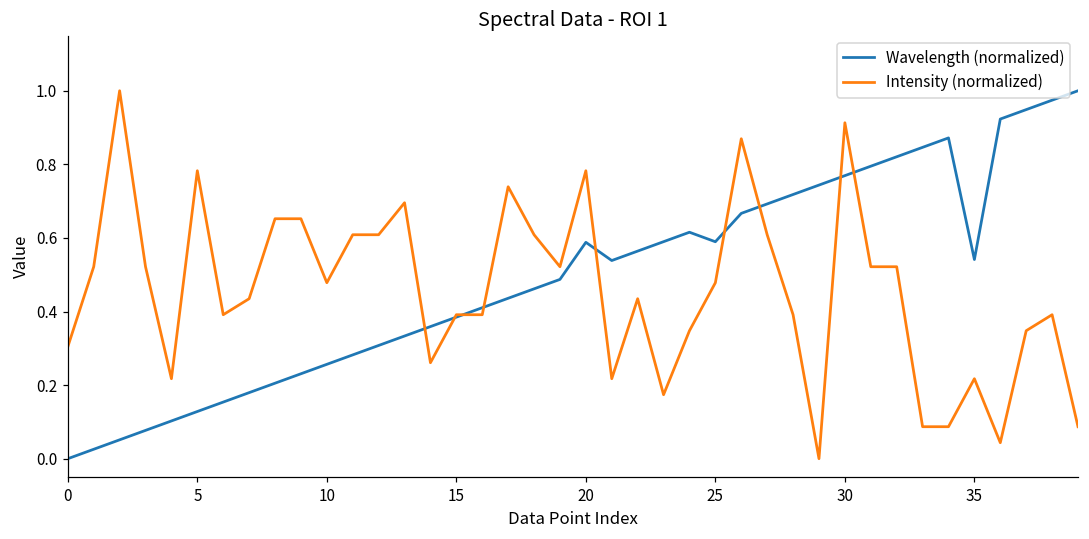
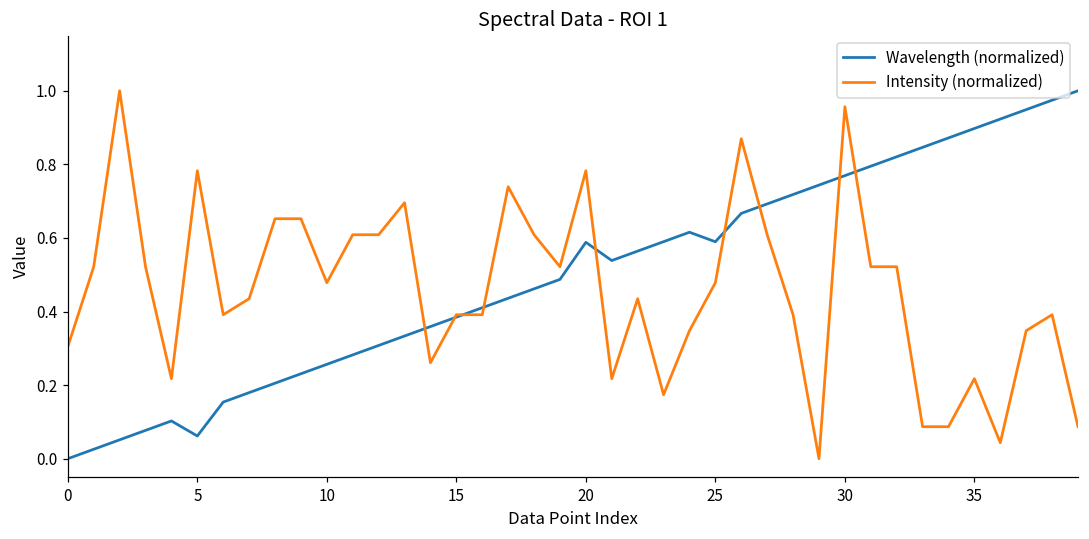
  {
    "Wavelength (normalized)": {
      "0": 0.00,
-     "5": 0.13,
+     "5": 0.06,
      "10": 0.26,
      "20": 0.59,
      "25": 0.59,
      "30": 0.77,
-     "35": 0.54
+     "35": 0.90
    },
    "Intensity (normalized)": {
      "0": 0.30,
      "5": 0.78,
      "10": 0.48,
      "20": 0.78,
      "25": 0.48,
-     "30": 0.91,
+     "30": 0.96,
      "35": 0.22
    }
  }
